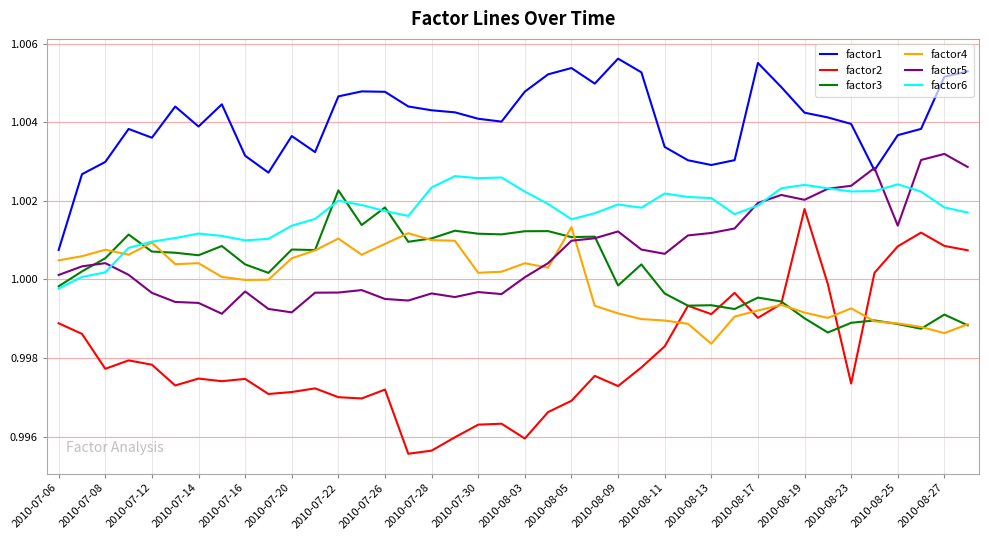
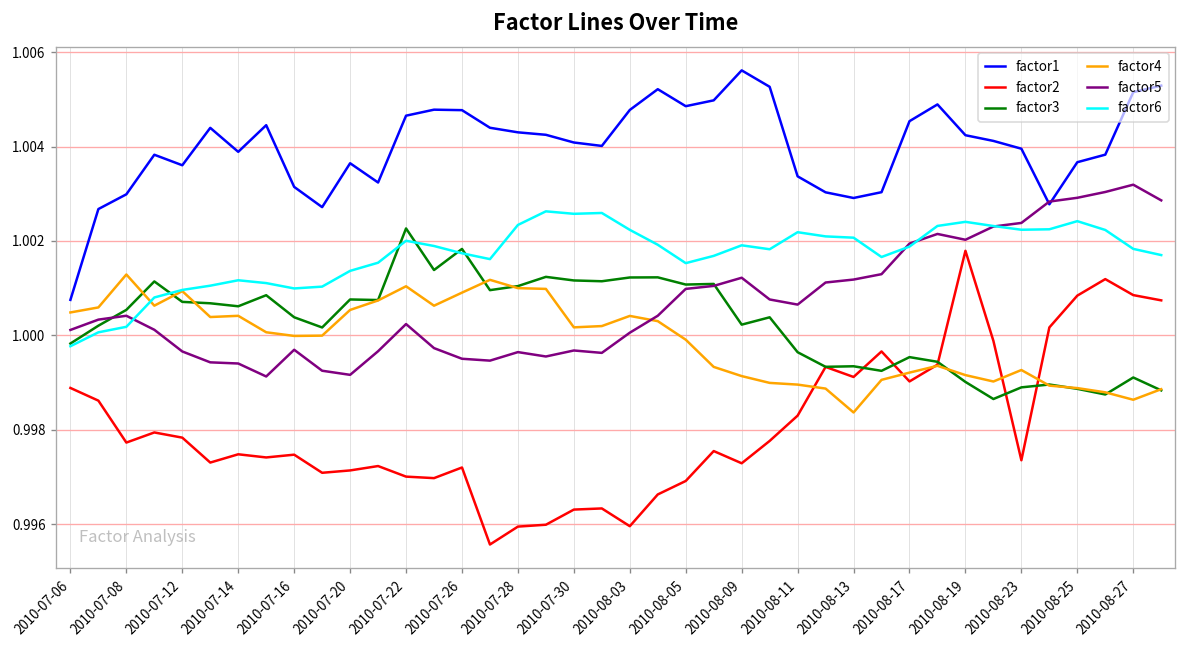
  {
    "factor1": {
      "2010-07-06": 1.0008,
      "2010-07-08": 1.0030,
      "2010-07-12": 1.0036,
      "2010-07-14": 1.0039,
      "2010-07-16": 1.0031,
      "2010-07-20": 1.0036,
      "2010-07-22": 1.0047,
      "2010-07-26": 1.0048,
      "2010-07-28": 1.0043,
      "2010-07-30": 1.0041,
      "2010-08-03": 1.0048,
-     "2010-08-05": 1.0054,
+     "2010-08-05": 1.0049,
      "2010-08-09": 1.0056,
      "2010-08-11": 1.0034,
      "2010-08-13": 1.0029,
-     "2010-08-17": 1.0055,
+     "2010-08-17": 1.0045,
      "2010-08-19": 1.0042,
      "2010-08-23": 1.0040,
      "2010-08-25": 1.0037
    },
    "factor2": {
      "2010-07-06": 0.9989,
      "2010-07-08": 0.9977,
      "2010-07-12": 0.9978,
      "2010-07-14": 0.9975,
      "2010-07-16": 0.9975,
      "2010-07-20": 0.9971,
      "2010-07-22": 0.9970,
      "2010-07-26": 0.9972,
-     "2010-07-28": 0.9956,
+     "2010-07-28": 0.9959,
      "2010-07-30": 0.9963,
      "2010-08-03": 0.9960,
      "2010-08-05": 0.9969,
      "2010-08-09": 0.9973,
      "2010-08-11": 0.9983,
      "2010-08-13": 0.9991,
      "2010-08-17": 0.9990,
      "2010-08-19": 1.0018,
      "2010-08-23": 0.9974,
      "2010-08-25": 1.0008,
      "2010-08-27": 1.0009
    },
    "factor3": {
      "2010-07-08": 1.0005,
      "2010-07-12": 1.0007,
      "2010-07-14": 1.0006,
      "2010-07-16": 1.0004,
      "2010-07-20": 1.0008,
      "2010-07-22": 1.0023,
      "2010-07-26": 1.0018,
      "2010-07-30": 1.0012,
      "2010-08-03": 1.0012,
      "2010-08-05": 1.0011,
-     "2010-08-09": 0.9998,
+     "2010-08-09": 1.0002,
      "2010-08-11": 0.9996,
      "2010-08-13": 0.9993,
      "2010-08-17": 0.9995,
      "2010-08-19": 0.9990,
      "2010-08-23": 0.9989,
      "2010-08-27": 0.9991
    },
    "factor4": {
      "2010-07-06": 1.0005,
-     "2010-07-08": 1.0008,
+     "2010-07-08": 1.0013,
      "2010-07-14": 1.0004,
      "2010-07-16": 1.0000,
      "2010-07-20": 1.0005,
      "2010-07-22": 1.0010,
      "2010-07-26": 1.0009,
      "2010-07-30": 1.0002,
      "2010-08-03": 1.0004,
-     "2010-08-05": 1.0013,
+     "2010-08-05": 0.9999,
      "2010-08-09": 0.9991,
      "2010-08-11": 0.9990,
      "2010-08-13": 0.9984,
      "2010-08-17": 0.9992,
      "2010-08-19": 0.9992,
      "2010-08-23": 0.9993,
      "2010-08-27": 0.9986
    },
    "factor5": {
      "2010-07-06": 1.0001,
      "2010-07-08": 1.0004,
      "2010-07-12": 0.9997,
      "2010-07-14": 0.9994,
      "2010-07-16": 0.9997,
      "2010-07-20": 0.9992,
-     "2010-07-22": 0.9997,
+     "2010-07-22": 1.0002,
      "2010-07-26": 0.9995,
      "2010-07-28": 0.9996,
      "2010-07-30": 0.9997,
      "2010-08-03": 1.0001,
      "2010-08-05": 1.0010,
      "2010-08-09": 1.0012,
      "2010-08-11": 1.0007,
      "2010-08-13": 1.0012,
      "2010-08-19": 1.0020,
      "2010-08-23": 1.0024,
-     "2010-08-25": 1.0014,
+     "2010-08-25": 1.0029,
      "2010-08-27": 1.0032
    },
    "factor6": {
      "2010-07-08": 1.0002,
      "2010-07-14": 1.0012,
      "2010-07-16": 1.0010,
      "2010-07-20": 1.0014,
      "2010-07-22": 1.0020,
      "2010-07-26": 1.0017,
      "2010-07-28": 1.0023,
      "2010-07-30": 1.0026,
      "2010-08-03": 1.0022,
      "2010-08-05": 1.0015,
      "2010-08-09": 1.0019,
      "2010-08-11": 1.0022,
      "2010-08-13": 1.0021,
      "2010-08-19": 1.0024,
      "2010-08-23": 1.0022,
      "2010-08-25": 1.0024,
      "2010-08-27": 1.0018
    }
  }
